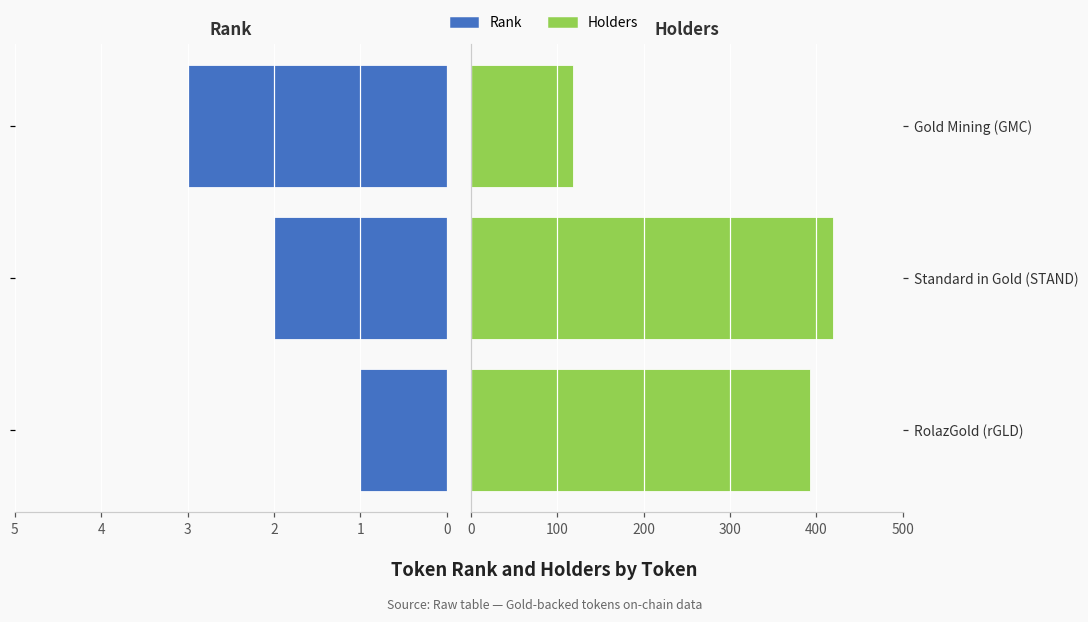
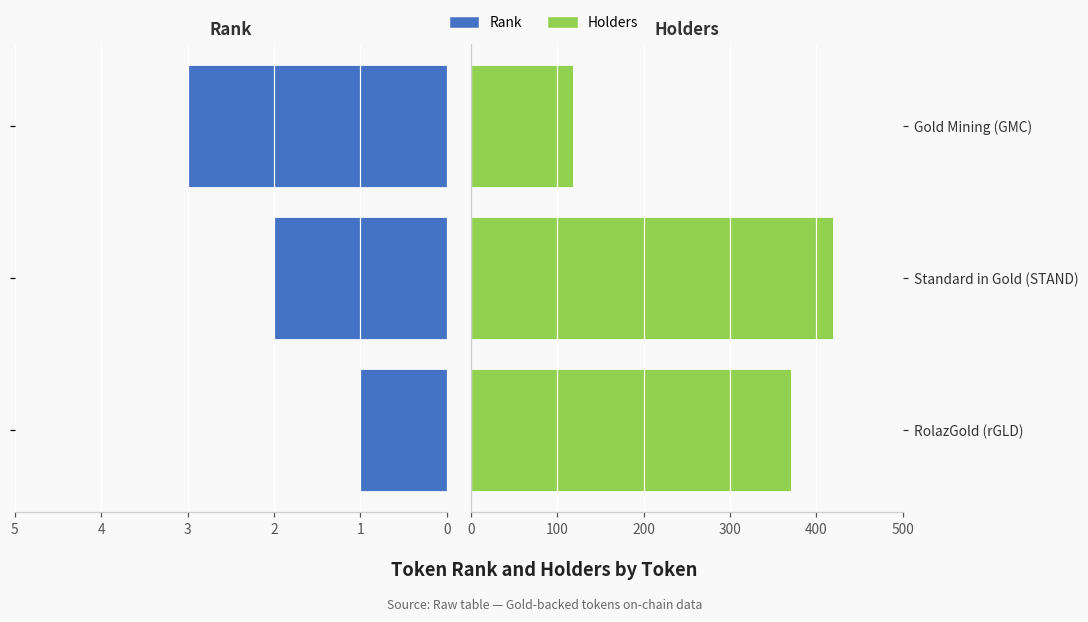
  {
    "Holders": {
      "Gold Mining (GMC)": 120,
      "Standard in Gold (STAND)": 420,
-     "RolazGold (rGLD)": 390
+     "RolazGold (rGLD)": 370
    }
  }
